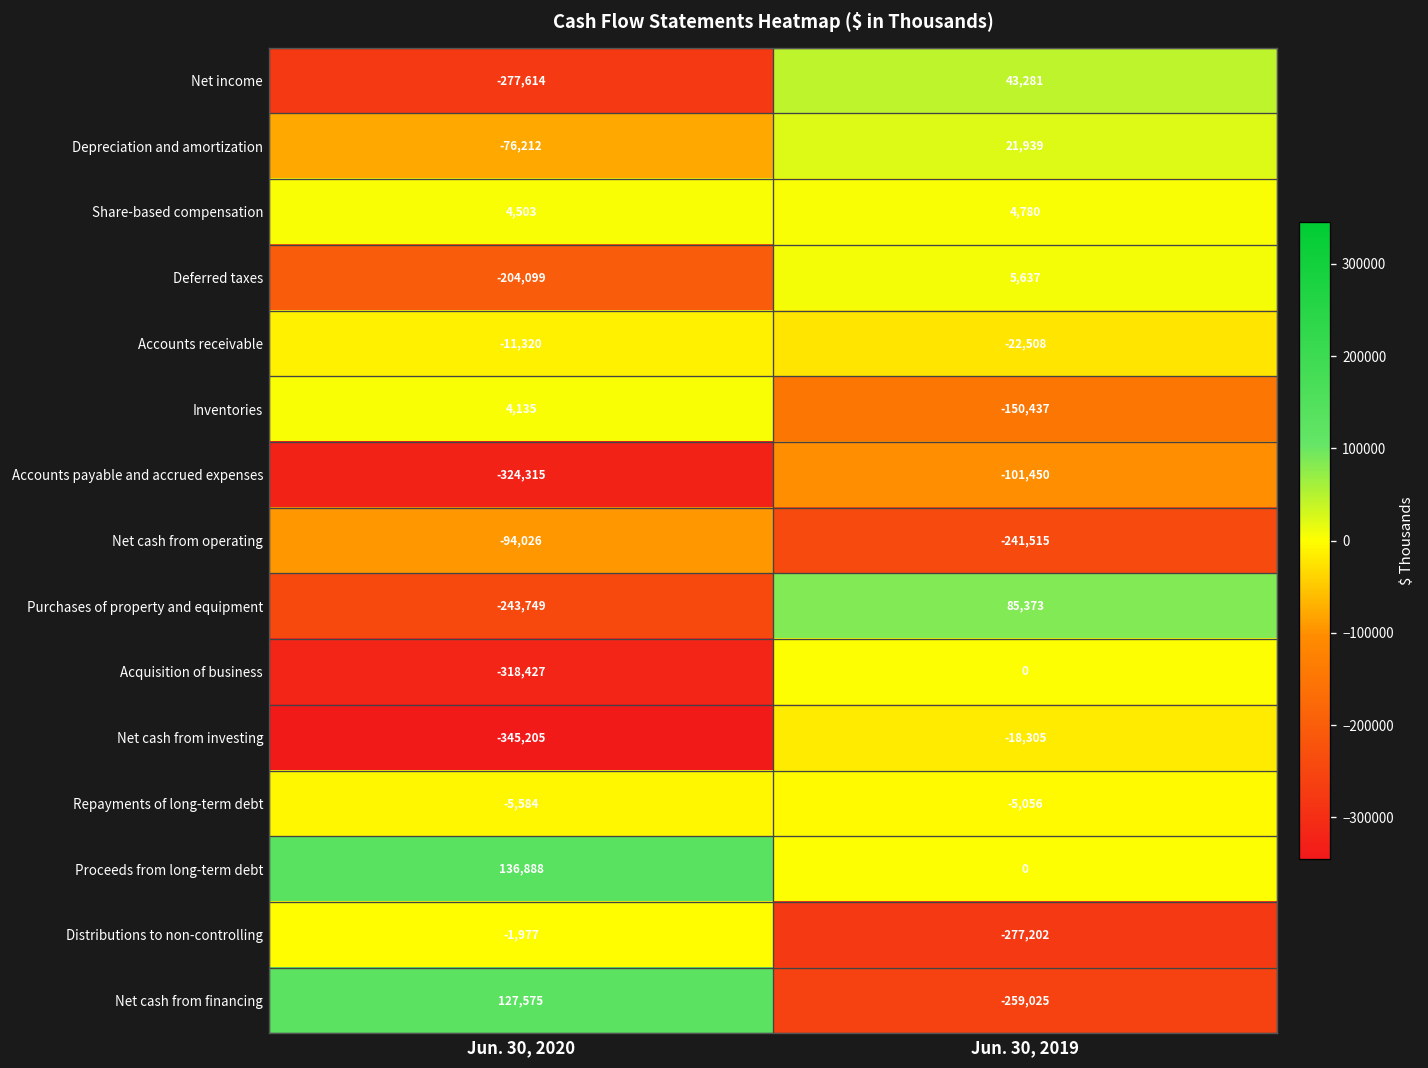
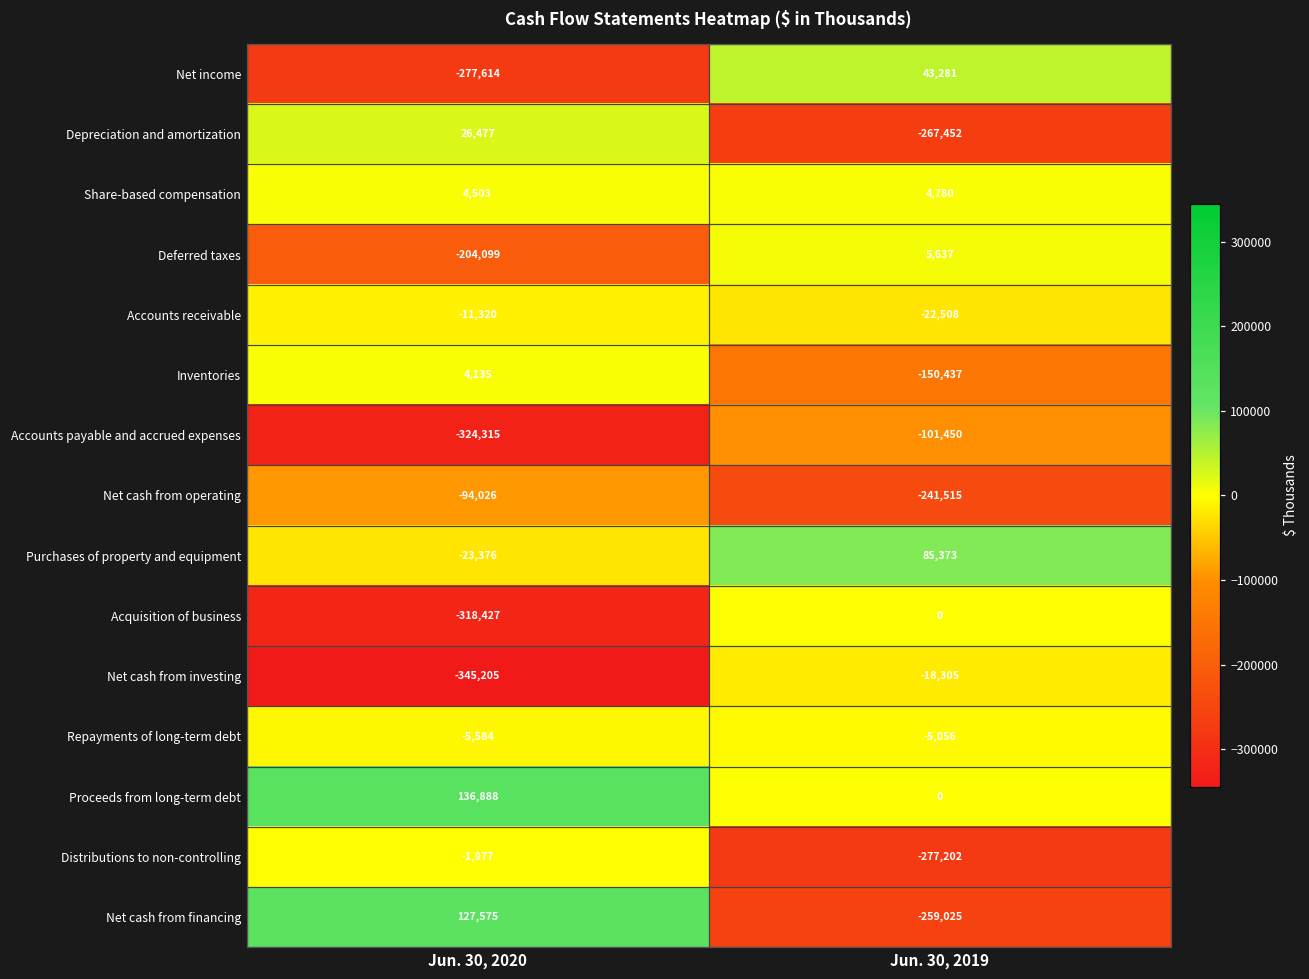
  {
    "Net income": {
      "Jun. 30, 2020": "-277,614",
      "Jun. 30, 2019": "43,281"
    },
    "Depreciation and amortization": {
-     "Jun. 30, 2020": "-76,212",
-     "Jun. 30, 2019": "21,939"
+     "Jun. 30, 2020": "26,477",
+     "Jun. 30, 2019": "-267,452"
    },
    "Share-based compensation": {
      "Jun. 30, 2020": "4,503",
      "Jun. 30, 2019": "4,780"
    },
    "Deferred taxes": {
      "Jun. 30, 2020": "-204,099",
      "Jun. 30, 2019": "5,637"
    },
    "Accounts receivable": {
      "Jun. 30, 2020": "-11,320",
      "Jun. 30, 2019": "-22,508"
    },
    "Inventories": {
      "Jun. 30, 2020": "4,135",
      "Jun. 30, 2019": "-150,437"
    },
    "Accounts payable and accrued expenses": {
      "Jun. 30, 2020": "-324,315",
      "Jun. 30, 2019": "-101,450"
    },
    "Net cash from operating": {
      "Jun. 30, 2020": "-94,026",
      "Jun. 30, 2019": "-241,515"
    },
    "Purchases of property and equipment": {
-     "Jun. 30, 2020": "-243,749",
+     "Jun. 30, 2020": "-23,376",
      "Jun. 30, 2019": "85,373"
    },
    "Acquisition of business": {
      "Jun. 30, 2020": "-318,427",
      "Jun. 30, 2019": "0"
    },
    "Net cash from investing": {
      "Jun. 30, 2020": "-345,205",
      "Jun. 30, 2019": "-18,305"
    },
    "Repayments of long-term debt": {
      "Jun. 30, 2020": "-5,584",
      "Jun. 30, 2019": "-5,056"
    },
    "Proceeds from long-term debt": {
      "Jun. 30, 2020": "136,888",
      "Jun. 30, 2019": "0"
    },
    "Distributions to non-controlling": {
      "Jun. 30, 2020": "-1,977",
      "Jun. 30, 2019": "-277,202"
    },
    "Net cash from financing": {
      "Jun. 30, 2020": "127,575",
      "Jun. 30, 2019": "-259,025"
    }
  }
